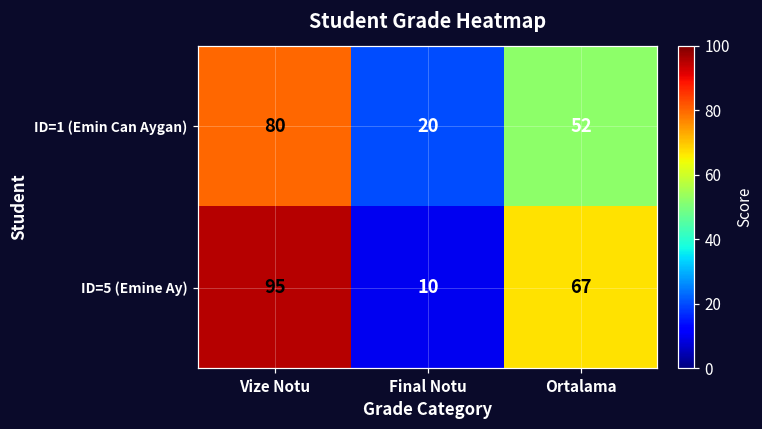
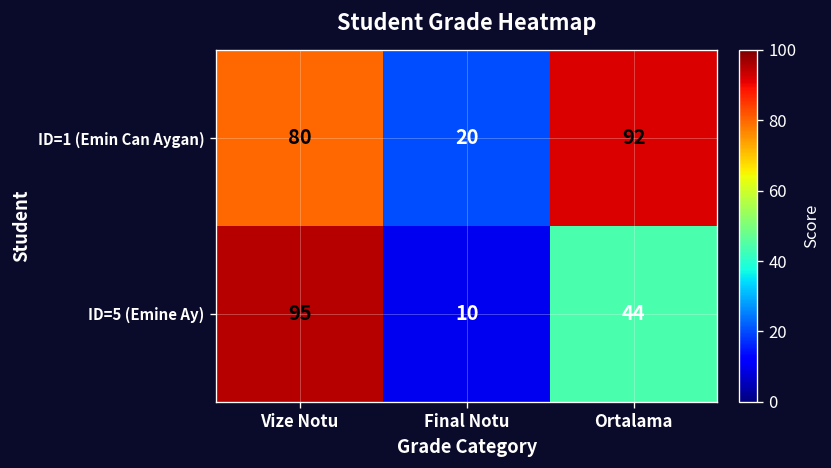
  {
    "ID=1 (Emin Can Aygan)": {
      "Vize Notu": 80,
      "Final Notu": 20,
-     "Ortalama": 52
+     "Ortalama": 92
    },
    "ID=5 (Emine Ay)": {
      "Vize Notu": 95,
      "Final Notu": 10,
-     "Ortalama": 67
+     "Ortalama": 44
    }
  }
